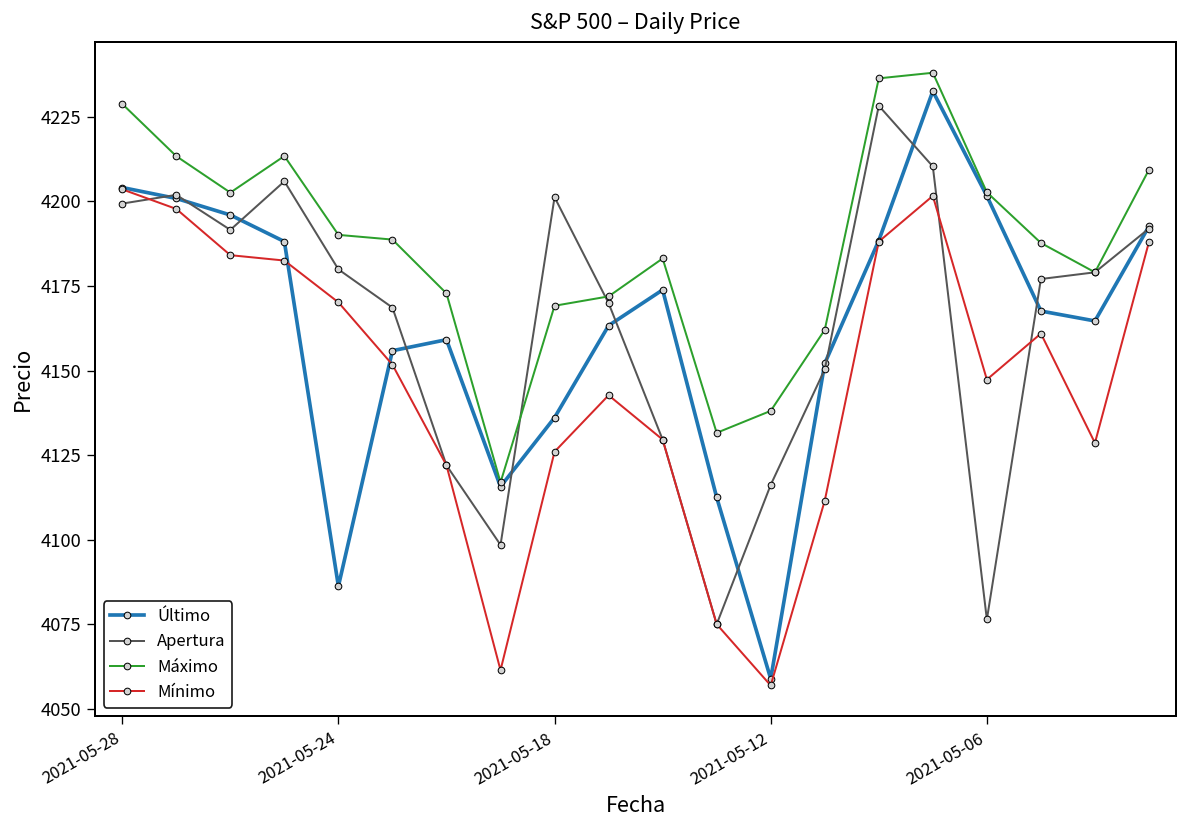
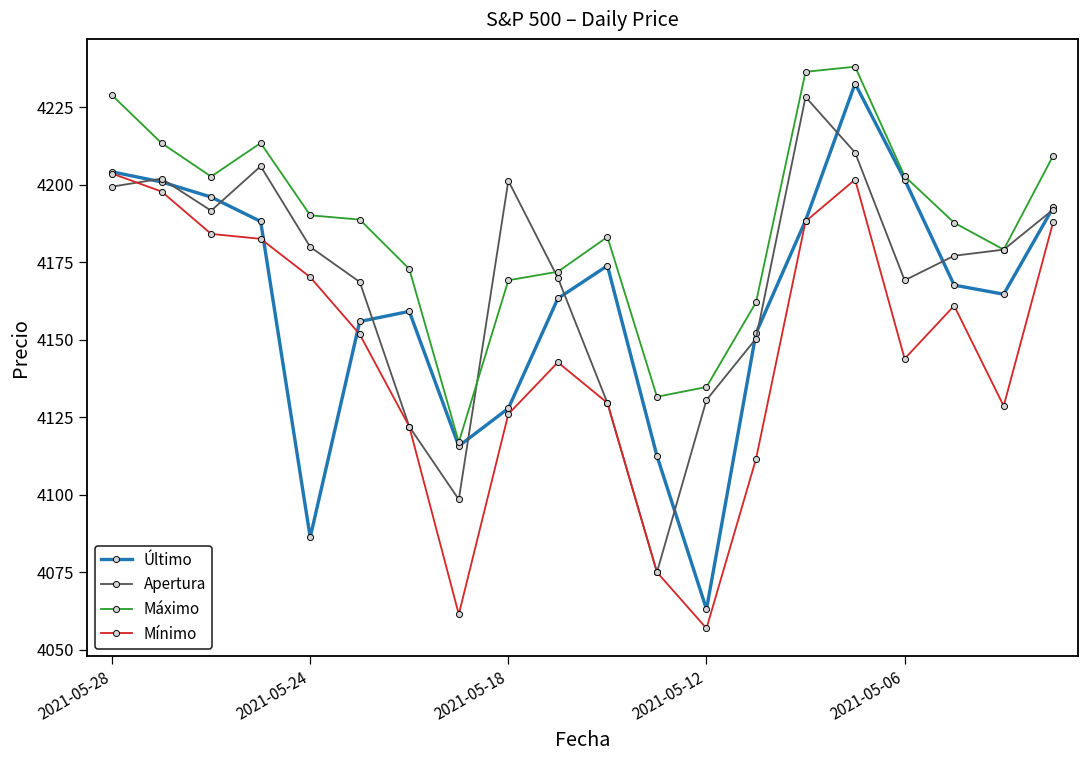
  {
    "Último": {
      "2021-05-24": 4086,
-     "2021-05-18": 4136,
-     "2021-05-12": 4059,
+     "2021-05-18": 4128,
+     "2021-05-12": 4063,
      "2021-05-06": 4202
    },
    "Apertura": {
      "2021-05-28": 4199,
      "2021-05-24": 4180,
      "2021-05-18": 4201,
-     "2021-05-12": 4116,
-     "2021-05-06": 4076
+     "2021-05-12": 4131,
+     "2021-05-06": 4169
    },
    "Máximo": {
      "2021-05-28": 4229,
      "2021-05-24": 4190,
      "2021-05-18": 4169,
-     "2021-05-12": 4138,
+     "2021-05-12": 4135,
      "2021-05-06": 4203
    },
    "Mínimo": {
      "2021-05-24": 4170,
      "2021-05-18": 4126,
      "2021-05-12": 4057,
-     "2021-05-06": 4147
+     "2021-05-06": 4144
    }
  }
